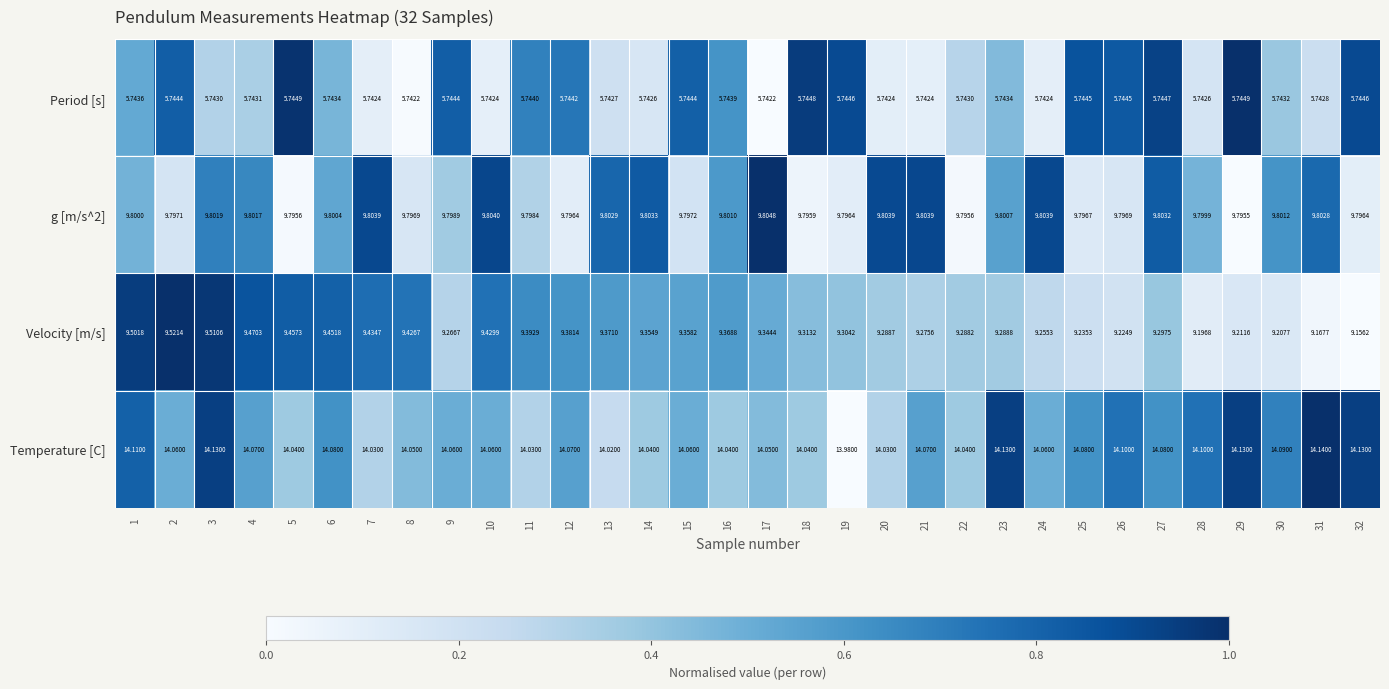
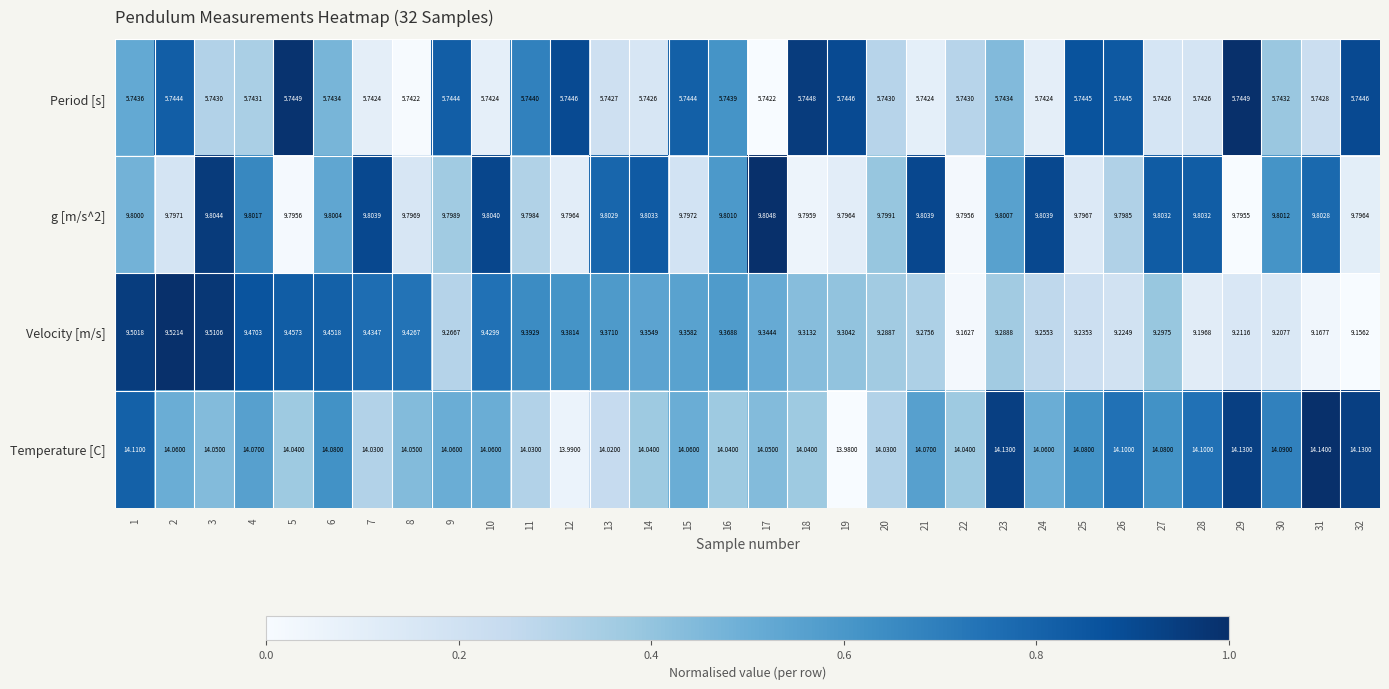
  {
    "Period [s]": {
      "1": 5.7436,
      "2": 5.7444,
      "3": 5.7430,
      "4": 5.7431,
      "5": 5.7449,
      "6": 5.7434,
      "7": 5.7424,
      "8": 5.7422,
      "9": 5.7444,
      "10": 5.7424,
      "11": 5.7440,
-     "12": 5.7442,
+     "12": 5.7446,
      "13": 5.7427,
      "14": 5.7426,
      "15": 5.7444,
      "16": 5.7439,
      "17": 5.7422,
      "18": 5.7448,
      "19": 5.7446,
-     "20": 5.7424,
+     "20": 5.7430,
      "21": 5.7424,
      "22": 5.7430,
      "23": 5.7434,
      "24": 5.7424,
      "25": 5.7445,
      "26": 5.7445,
-     "27": 5.7447,
+     "27": 5.7426,
      "28": 5.7426,
      "29": 5.7449,
      "30": 5.7432,
      "31": 5.7428,
      "32": 5.7446
    },
    "g [m/s^2]": {
      "1": 9.8000,
      "2": 9.7971,
-     "3": 9.8019,
+     "3": 9.8044,
      "4": 9.8017,
      "5": 9.7956,
      "6": 9.8004,
      "7": 9.8039,
      "8": 9.7969,
      "9": 9.7989,
      "10": 9.8040,
      "11": 9.7984,
      "12": 9.7964,
      "13": 9.8029,
      "14": 9.8033,
      "15": 9.7972,
      "16": 9.8010,
      "17": 9.8048,
      "18": 9.7959,
      "19": 9.7964,
-     "20": 9.8039,
+     "20": 9.7991,
      "21": 9.8039,
      "22": 9.7956,
      "23": 9.8007,
      "24": 9.8039,
      "25": 9.7967,
-     "26": 9.7969,
+     "26": 9.7985,
      "27": 9.8032,
-     "28": 9.7999,
+     "28": 9.8032,
      "29": 9.7955,
      "30": 9.8012,
      "31": 9.8028,
      "32": 9.7964
    },
    "Velocity [m/s]": {
      "1": 9.5018,
      "2": 9.5214,
      "3": 9.5106,
      "4": 9.4703,
      "5": 9.4573,
      "6": 9.4518,
      "7": 9.4347,
      "8": 9.4267,
      "9": 9.2667,
      "10": 9.4299,
      "11": 9.3929,
      "12": 9.3814,
      "13": 9.3710,
      "14": 9.3549,
      "15": 9.3582,
      "16": 9.3688,
      "17": 9.3444,
      "18": 9.3132,
      "19": 9.3042,
      "20": 9.2887,
      "21": 9.2756,
-     "22": 9.2882,
+     "22": 9.1627,
      "23": 9.2888,
      "24": 9.2553,
      "25": 9.2353,
      "26": 9.2249,
      "27": 9.2975,
      "28": 9.1968,
      "29": 9.2116,
      "30": 9.2077,
      "31": 9.1677,
      "32": 9.1562
    },
    "Temperature [C]": {
      "1": 14.1100,
      "2": 14.0600,
-     "3": 14.1300,
+     "3": 14.0500,
      "4": 14.0700,
      "5": 14.0400,
      "6": 14.0800,
      "7": 14.0300,
      "8": 14.0500,
      "9": 14.0600,
      "10": 14.0600,
      "11": 14.0300,
-     "12": 14.0700,
+     "12": 13.9900,
      "13": 14.0200,
      "14": 14.0400,
      "15": 14.0600,
      "16": 14.0400,
      "17": 14.0500,
      "18": 14.0400,
      "19": 13.9800,
      "20": 14.0300,
      "21": 14.0700,
      "22": 14.0400,
      "23": 14.1300,
      "24": 14.0600,
      "25": 14.0800,
      "26": 14.1000,
      "27": 14.0800,
      "28": 14.1000,
      "29": 14.1300,
      "30": 14.0900,
      "31": 14.1400,
      "32": 14.1300
    }
  }
